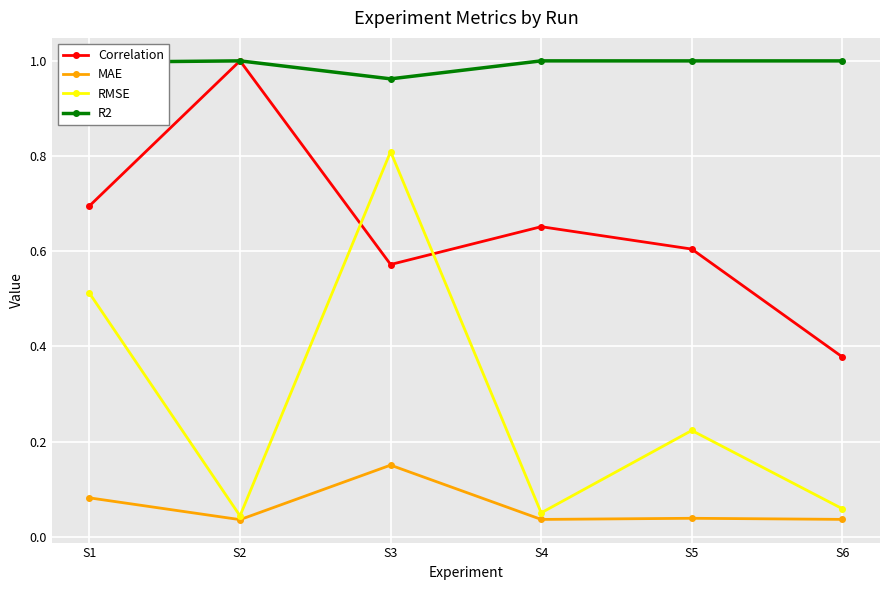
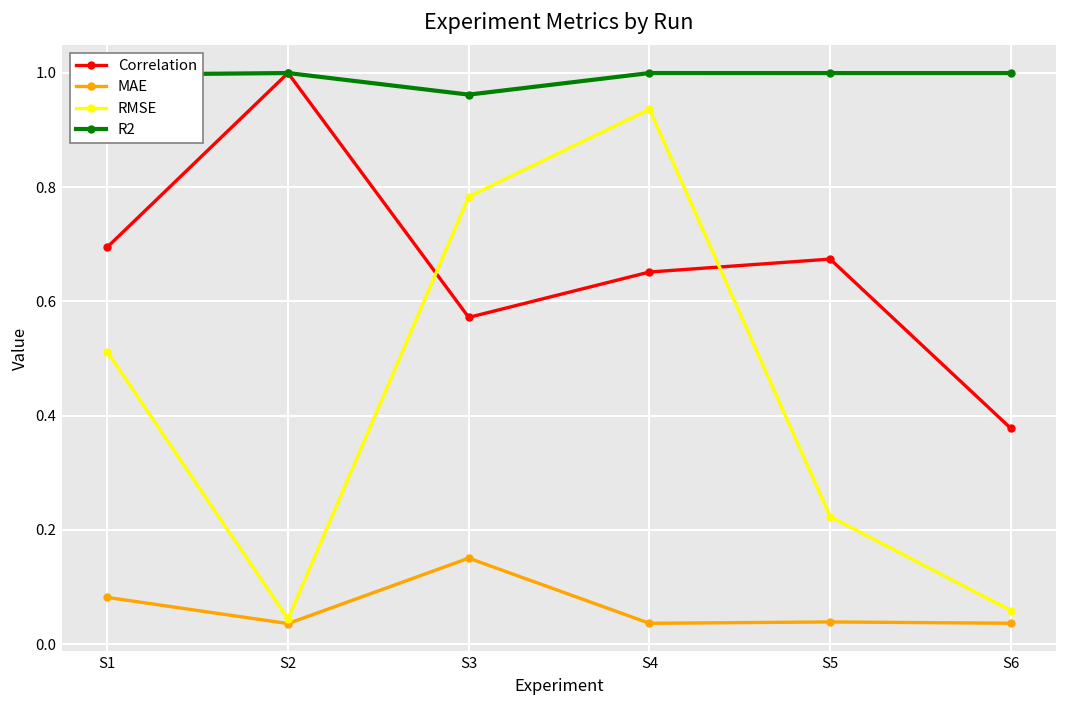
  {
    "Correlation": {
      "S1": 0.70,
      "S3": 0.57,
      "S4": 0.65,
-     "S5": 0.60,
+     "S5": 0.67,
      "S6": 0.38
    },
    "MAE": {
      "S1": 0.08,
      "S2": 0.04,
      "S3": 0.15,
      "S4": 0.04,
      "S5": 0.04,
      "S6": 0.04
    },
    "RMSE": {
      "S1": 0.51,
      "S2": 0.04,
-     "S3": 0.81,
-     "S4": 0.05,
+     "S3": 0.78,
+     "S4": 0.94,
      "S5": 0.22,
      "S6": 0.06
    },
    "R2": {
      "S3": 0.96,
      "S4": 1.00,
      "S5": 1.00,
      "S6": 1.00
    }
  }
